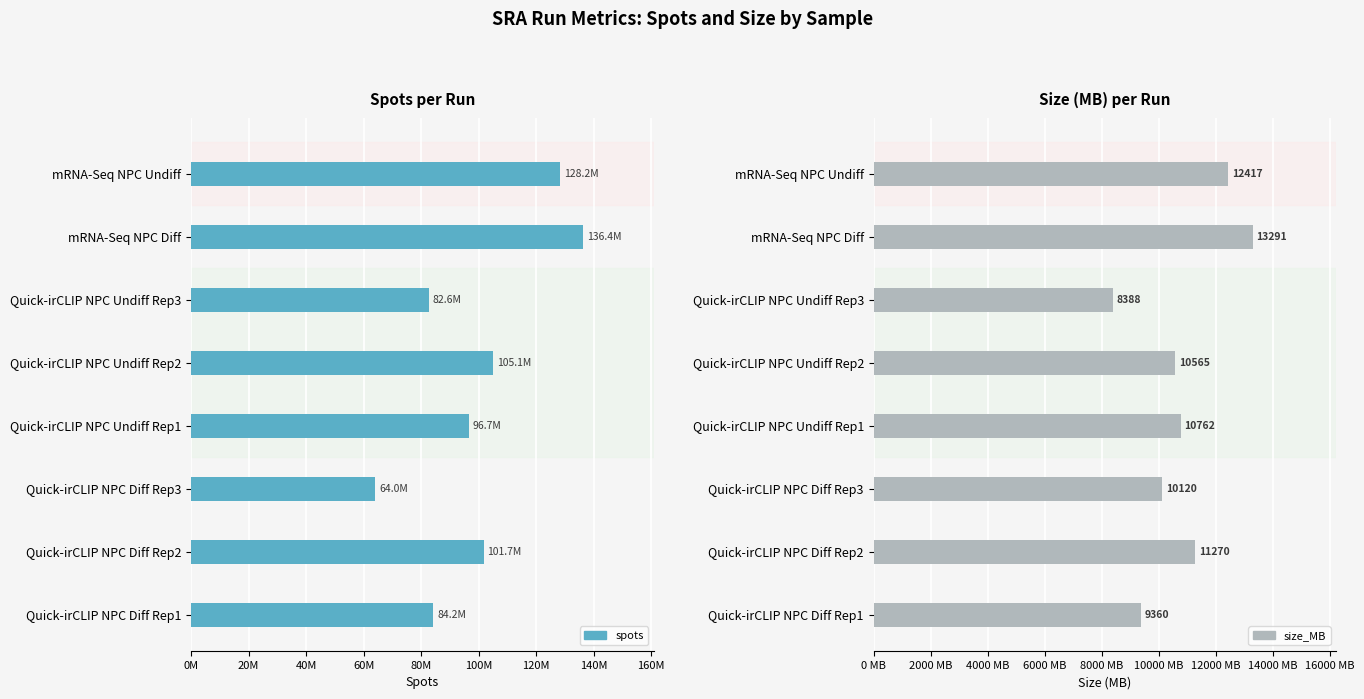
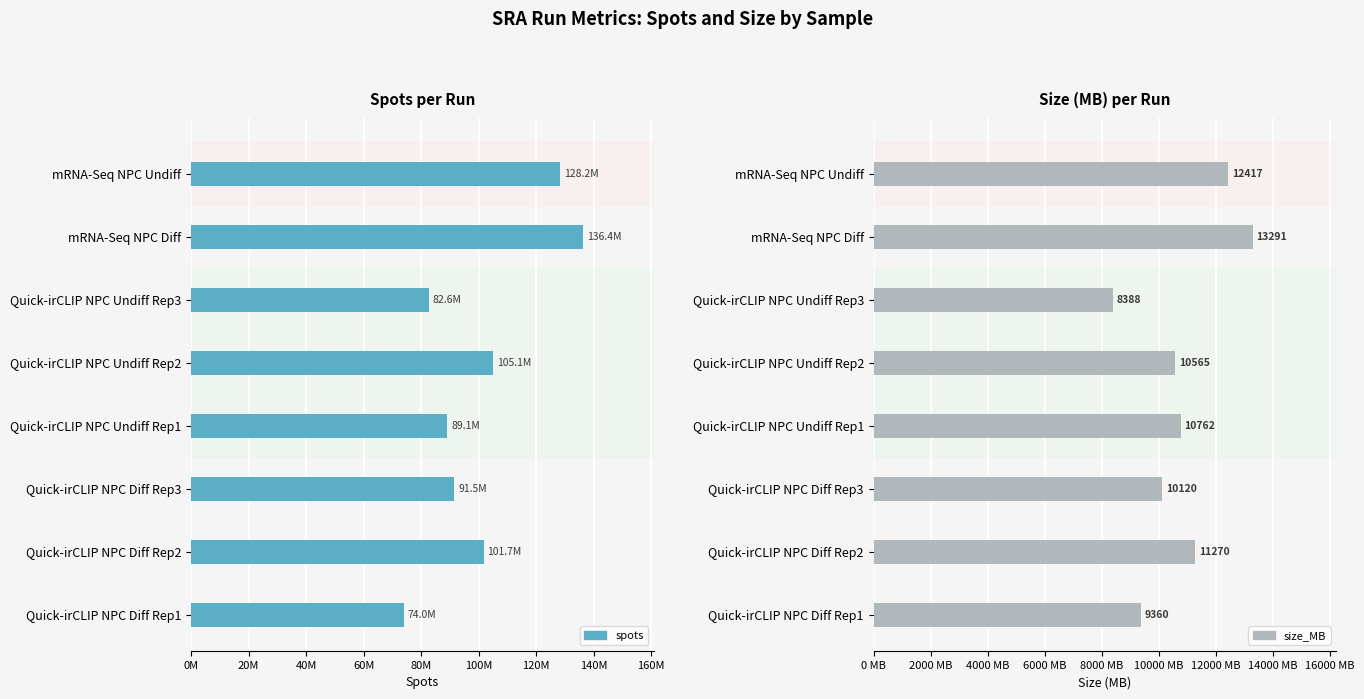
  {
    "Spots per Run": {
      "mRNA-Seq NPC Undiff": "128.2M",
      "mRNA-Seq NPC Diff": "136.4M",
      "Quick-irCLIP NPC Undiff Rep3": "82.6M",
      "Quick-irCLIP NPC Undiff Rep2": "105.1M",
-     "Quick-irCLIP NPC Undiff Rep1": "96.7M",
-     "Quick-irCLIP NPC Diff Rep3": "64.0M",
+     "Quick-irCLIP NPC Undiff Rep1": "89.1M",
+     "Quick-irCLIP NPC Diff Rep3": "91.5M",
      "Quick-irCLIP NPC Diff Rep2": "101.7M",
-     "Quick-irCLIP NPC Diff Rep1": "84.2M"
+     "Quick-irCLIP NPC Diff Rep1": "74.0M"
    },
    "Size (MB) per Run": {
      "mRNA-Seq NPC Undiff": "12417",
      "mRNA-Seq NPC Diff": "13291",
      "Quick-irCLIP NPC Undiff Rep3": "8388",
      "Quick-irCLIP NPC Undiff Rep2": "10565",
      "Quick-irCLIP NPC Undiff Rep1": "10762",
      "Quick-irCLIP NPC Diff Rep3": "10120",
      "Quick-irCLIP NPC Diff Rep2": "11270",
      "Quick-irCLIP NPC Diff Rep1": "9360"
    }
  }
